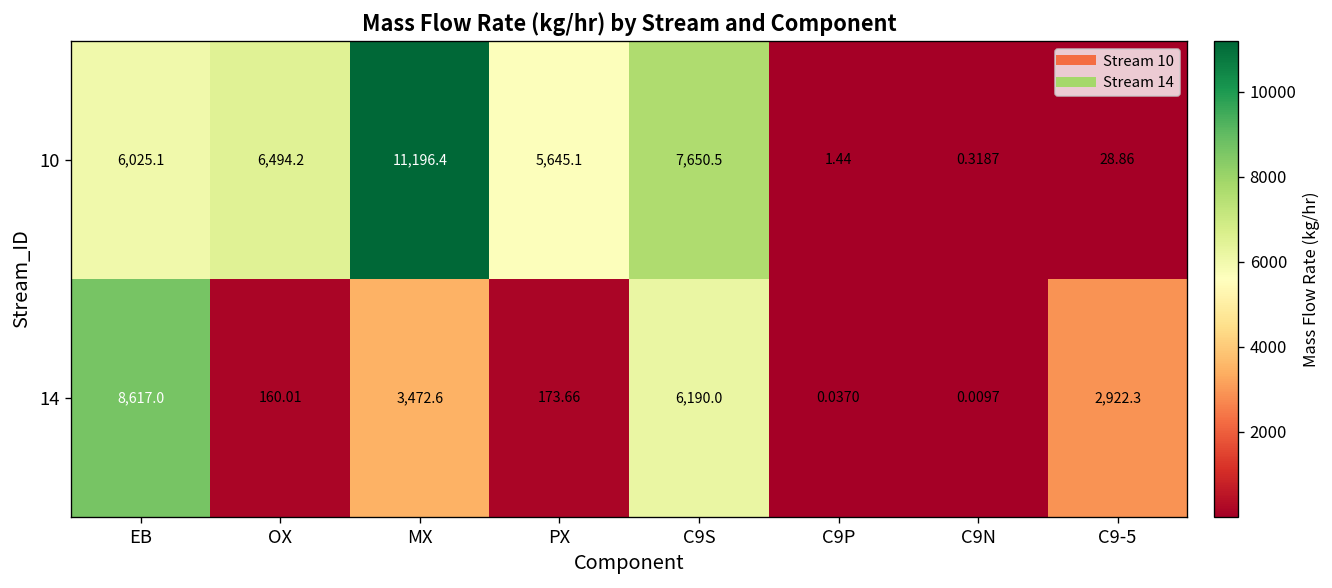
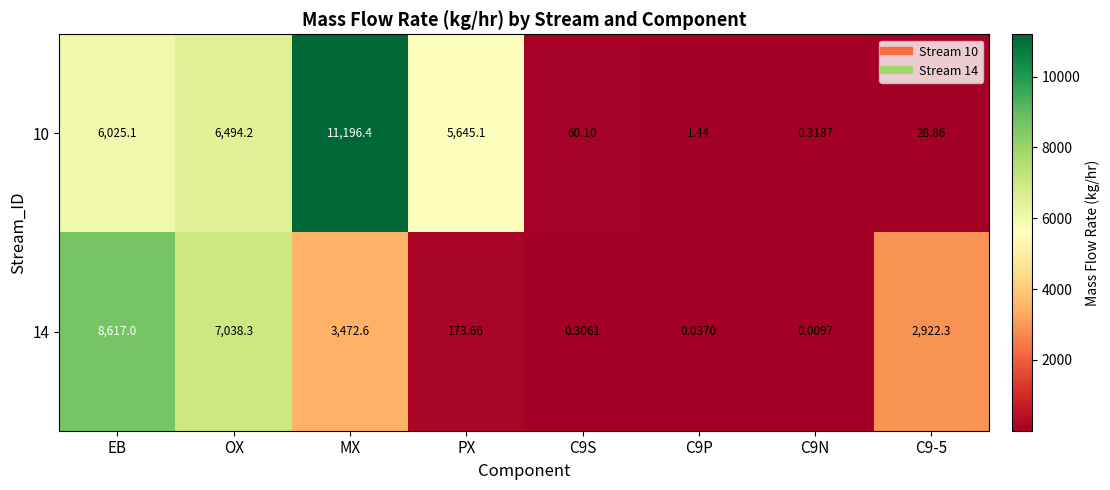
  {
    "10": {
      "EB": "6,025.1",
      "OX": "6,494.2",
      "MX": "11,196.4",
      "PX": "5,645.1",
-     "C9S": "7,650.5",
+     "C9S": "60.10",
      "C9P": "1.44",
      "C9N": "0.3187",
      "C9-5": "28.86"
    },
    "14": {
      "EB": "8,617.0",
-     "OX": "160.01",
+     "OX": "7,038.3",
      "MX": "3,472.6",
      "PX": "173.66",
-     "C9S": "6,190.0",
+     "C9S": "0.3061",
      "C9P": "0.0370",
      "C9N": "0.0097",
      "C9-5": "2,922.3"
    }
  }
